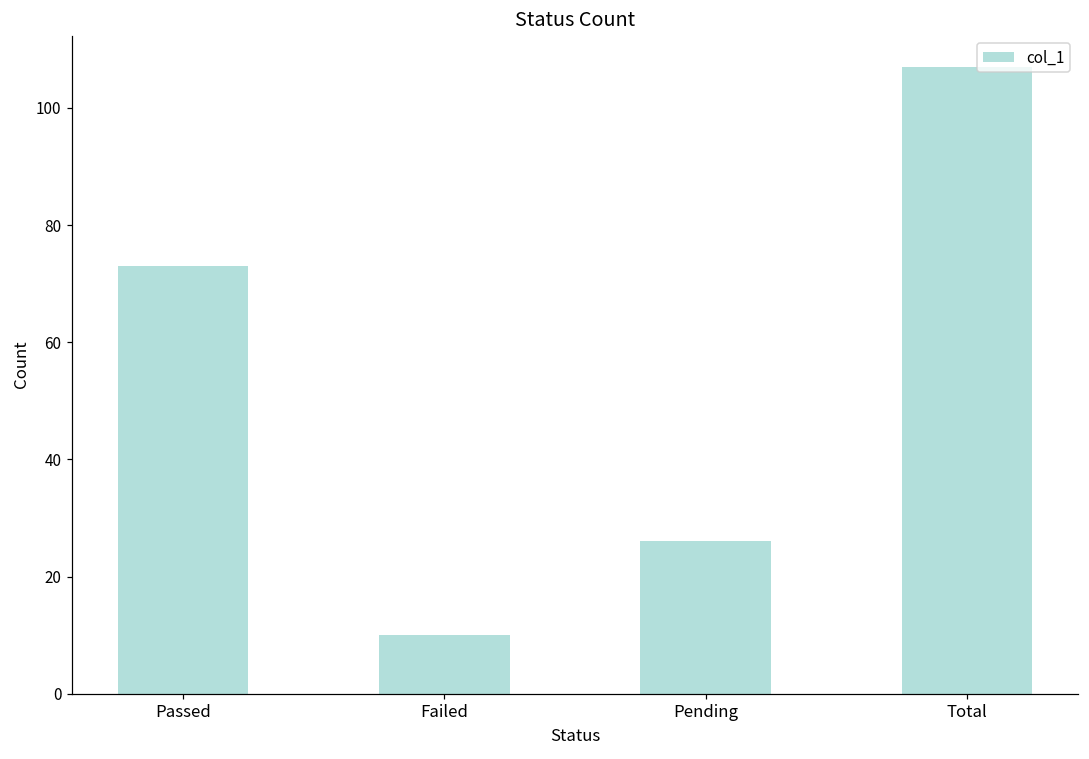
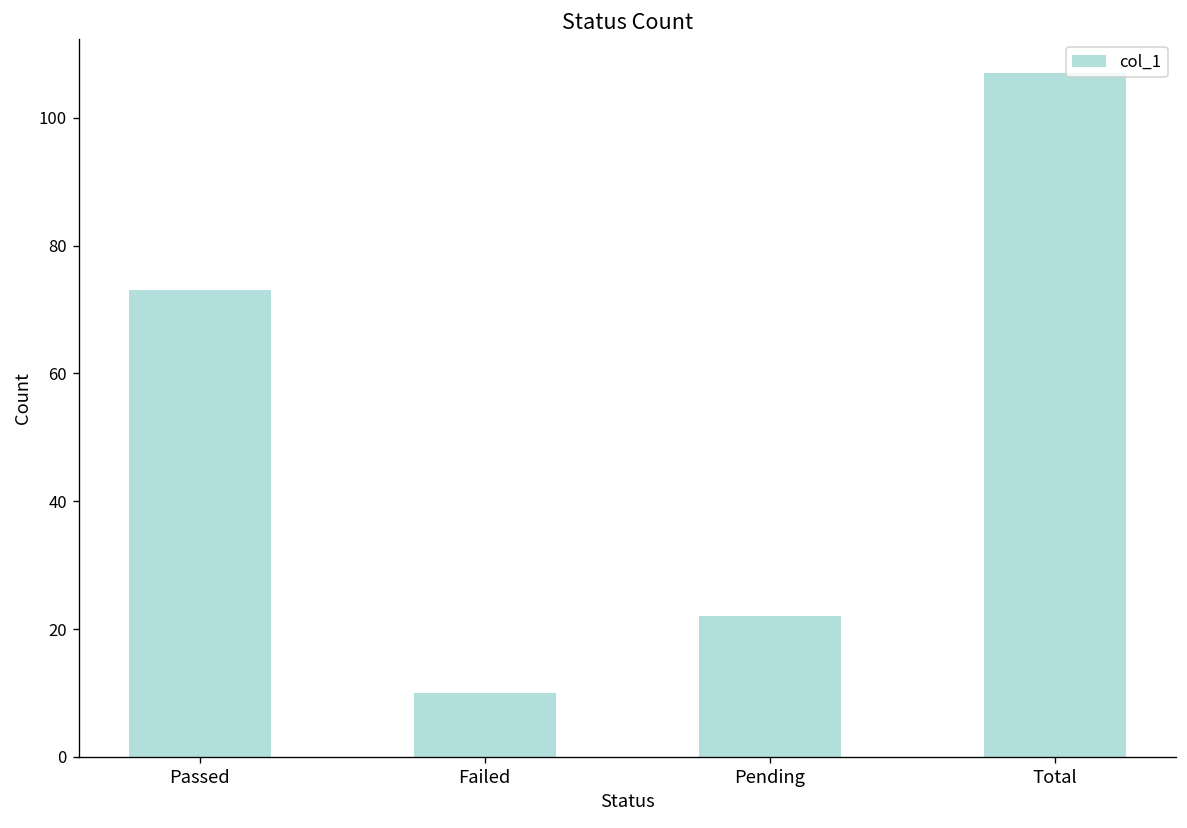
  {
    "Passed": 73,
    "Failed": 10,
-   "Pending": 26,
+   "Pending": 22,
    "Total": 107
  }
